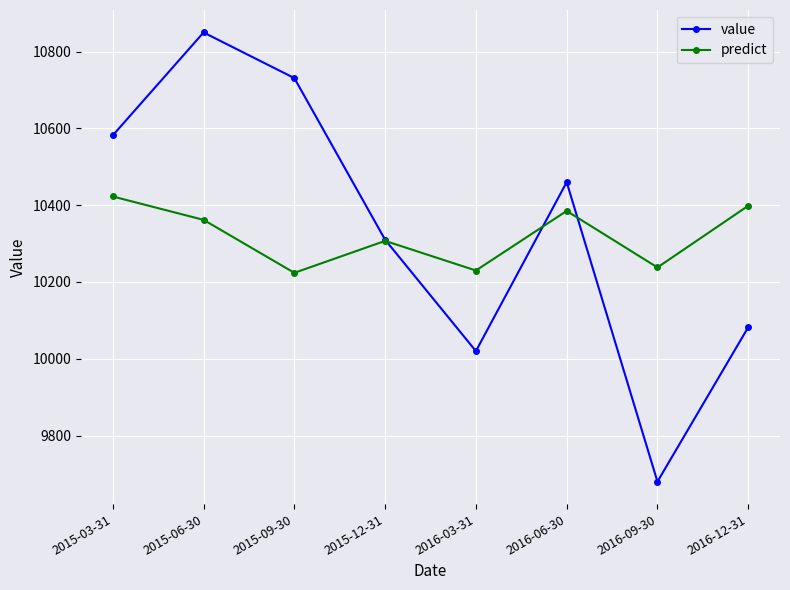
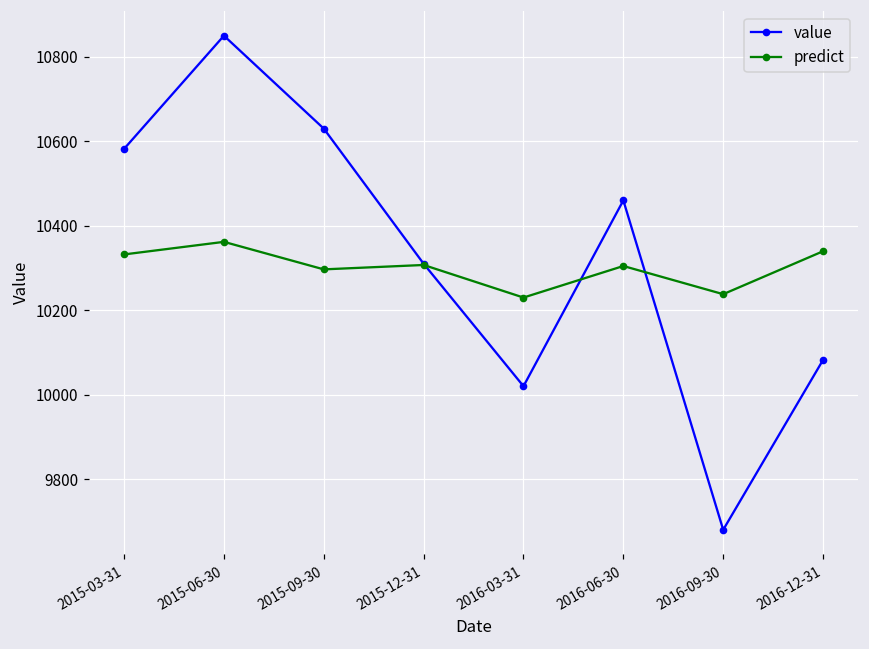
  {
    "value": {
      "2015-03-31": 10580,
      "2015-06-30": 10850,
-     "2015-09-30": 10730,
+     "2015-09-30": 10630,
      "2016-03-31": 10020,
      "2016-06-30": 10460,
      "2016-09-30": 9680,
      "2016-12-31": 10080
    },
    "predict": {
-     "2015-03-31": 10420,
+     "2015-03-31": 10330,
      "2015-06-30": 10360,
-     "2015-09-30": 10220,
+     "2015-09-30": 10300,
      "2016-03-31": 10230,
-     "2016-06-30": 10390,
+     "2016-06-30": 10300,
      "2016-09-30": 10240,
-     "2016-12-31": 10400
+     "2016-12-31": 10340
    }
  }
